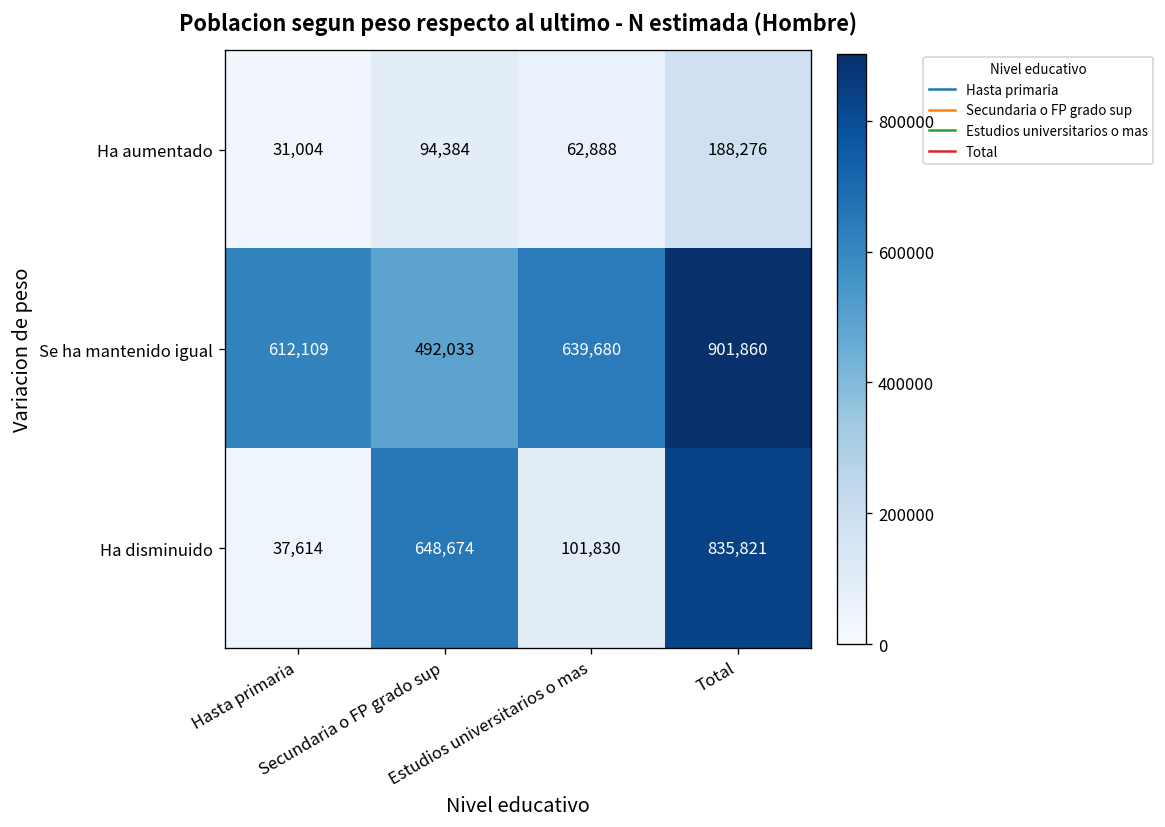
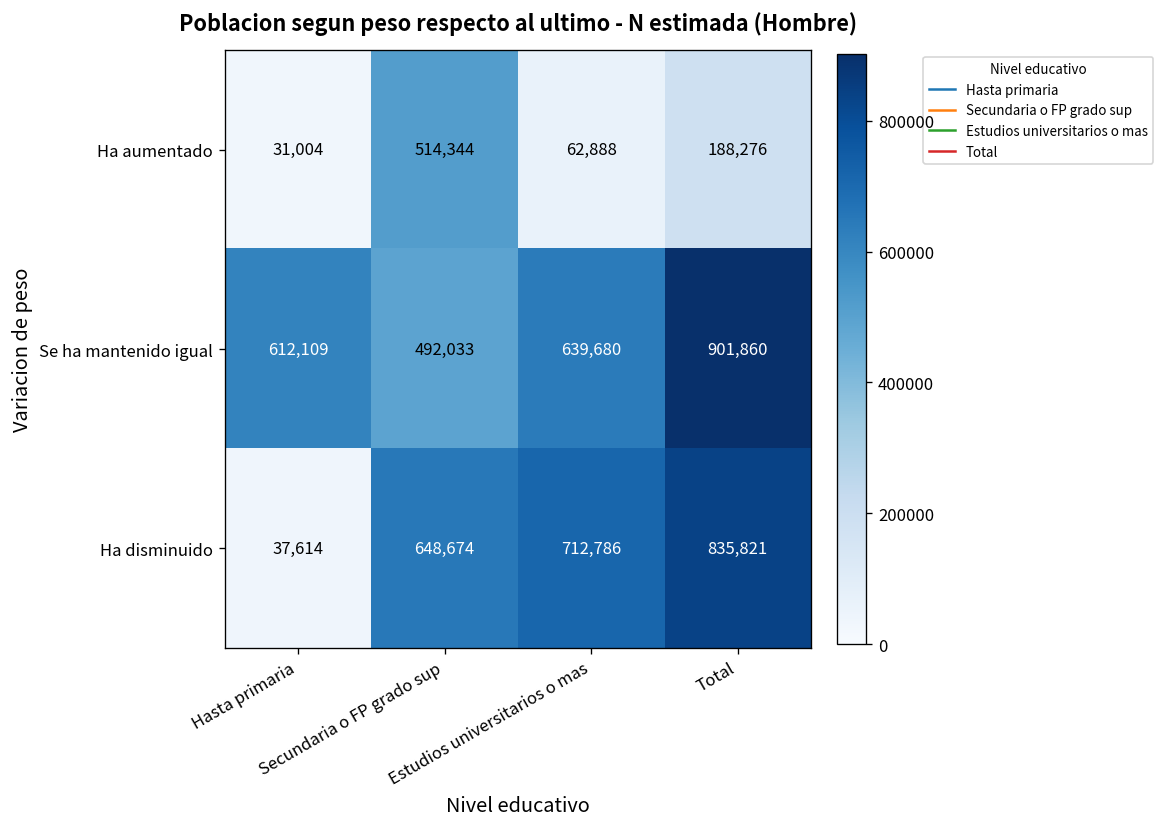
  {
    "Ha aumentado": {
      "Hasta primaria": "31,004",
-     "Secundaria o FP grado sup": "94,384",
+     "Secundaria o FP grado sup": "514,344",
      "Estudios universitarios o mas": "62,888",
      "Total": "188,276"
    },
    "Se ha mantenido igual": {
      "Hasta primaria": "612,109",
      "Secundaria o FP grado sup": "492,033",
      "Estudios universitarios o mas": "639,680",
      "Total": "901,860"
    },
    "Ha disminuido": {
      "Hasta primaria": "37,614",
      "Secundaria o FP grado sup": "648,674",
-     "Estudios universitarios o mas": "101,830",
+     "Estudios universitarios o mas": "712,786",
      "Total": "835,821"
    }
  }
